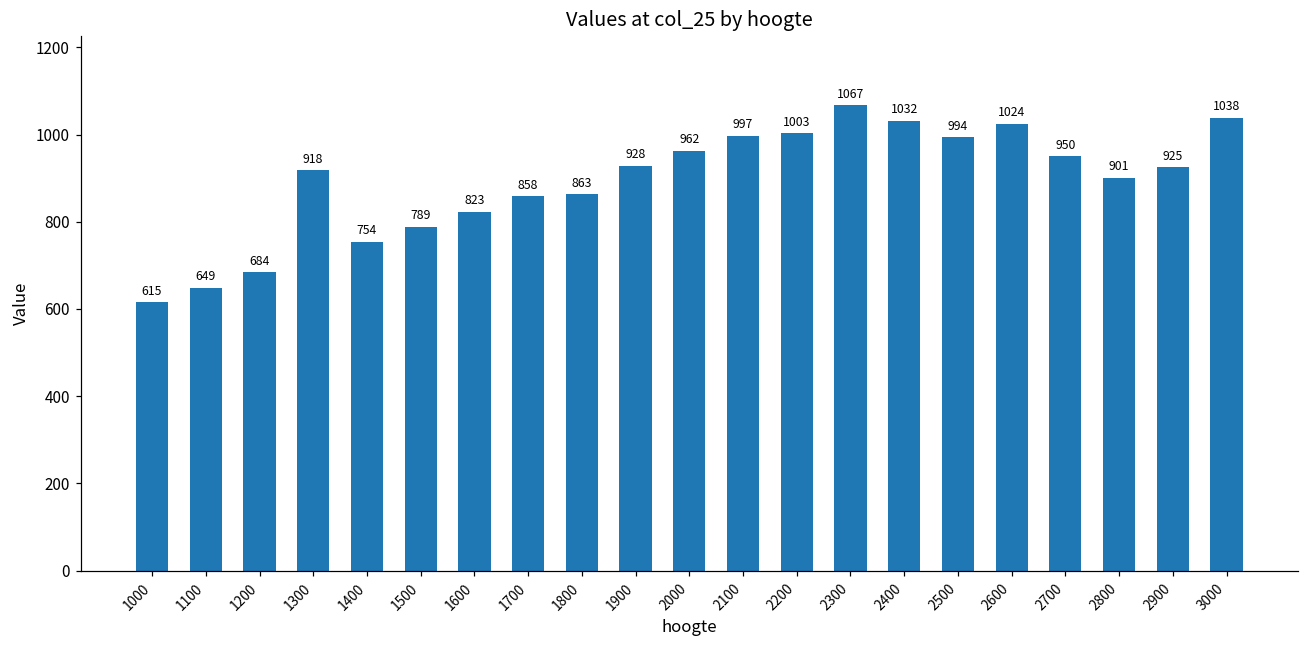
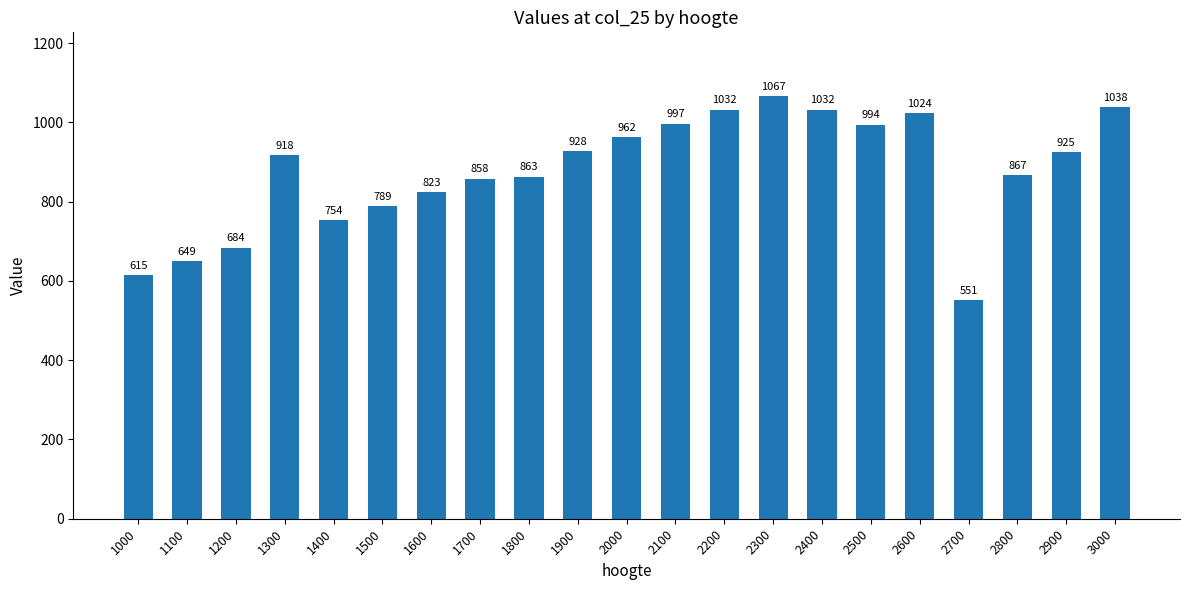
  {
    "1000": 615,
    "1100": 649,
    "1200": 684,
    "1300": 918,
    "1400": 754,
    "1500": 789,
    "1600": 823,
    "1700": 858,
    "1800": 863,
    "1900": 928,
    "2000": 962,
    "2100": 997,
-   "2200": 1003,
+   "2200": 1032,
    "2300": 1067,
    "2400": 1032,
    "2500": 994,
    "2600": 1024,
-   "2700": 950,
-   "2800": 901,
+   "2700": 551,
+   "2800": 867,
    "2900": 925,
    "3000": 1038
  }
